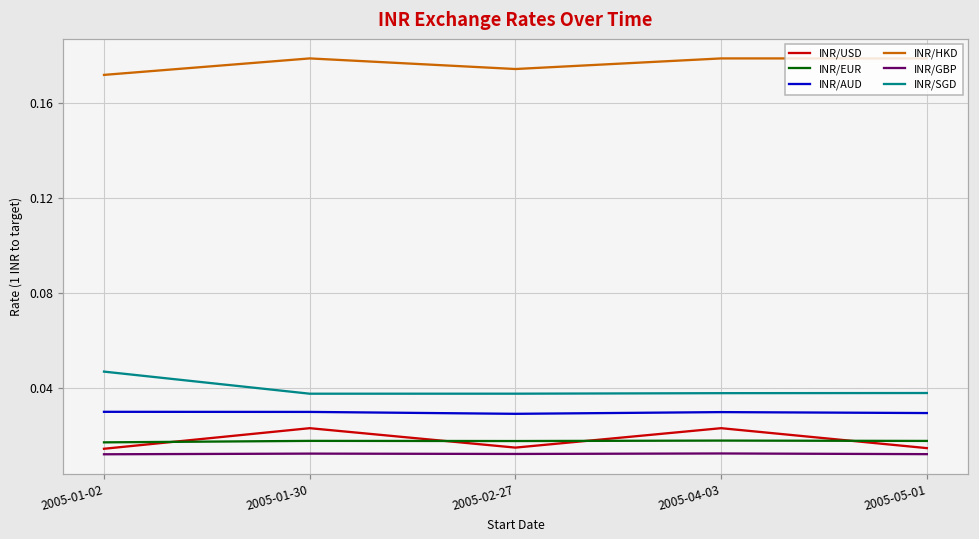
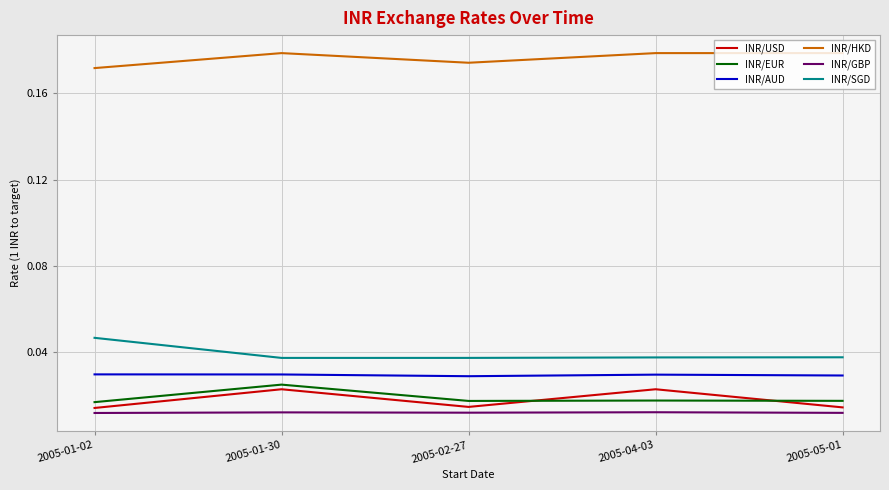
  {
    "INR/USD": {
      "2005-01-02": 0.014,
      "2005-01-30": 0.023,
      "2005-02-27": 0.015,
      "2005-04-03": 0.023,
      "2005-05-01": 0.015
    },
    "INR/EUR": {
      "2005-01-02": 0.017,
-     "2005-01-30": 0.018,
+     "2005-01-30": 0.025,
      "2005-02-27": 0.017,
      "2005-04-03": 0.018,
      "2005-05-01": 0.018
    },
    "INR/AUD": {
      "2005-01-02": 0.030,
      "2005-01-30": 0.030,
      "2005-02-27": 0.029,
      "2005-04-03": 0.030,
      "2005-05-01": 0.029
    },
    "INR/HKD": {
      "2005-01-02": 0.172,
      "2005-01-30": 0.179,
      "2005-02-27": 0.174,
      "2005-04-03": 0.179
    },
    "INR/GBP": {
      "2005-01-02": 0.012,
      "2005-01-30": 0.012,
      "2005-02-27": 0.012,
      "2005-04-03": 0.012,
      "2005-05-01": 0.012
    },
    "INR/SGD": {
      "2005-01-02": 0.047,
      "2005-01-30": 0.037,
      "2005-02-27": 0.037,
      "2005-04-03": 0.038,
      "2005-05-01": 0.038
    }
  }
